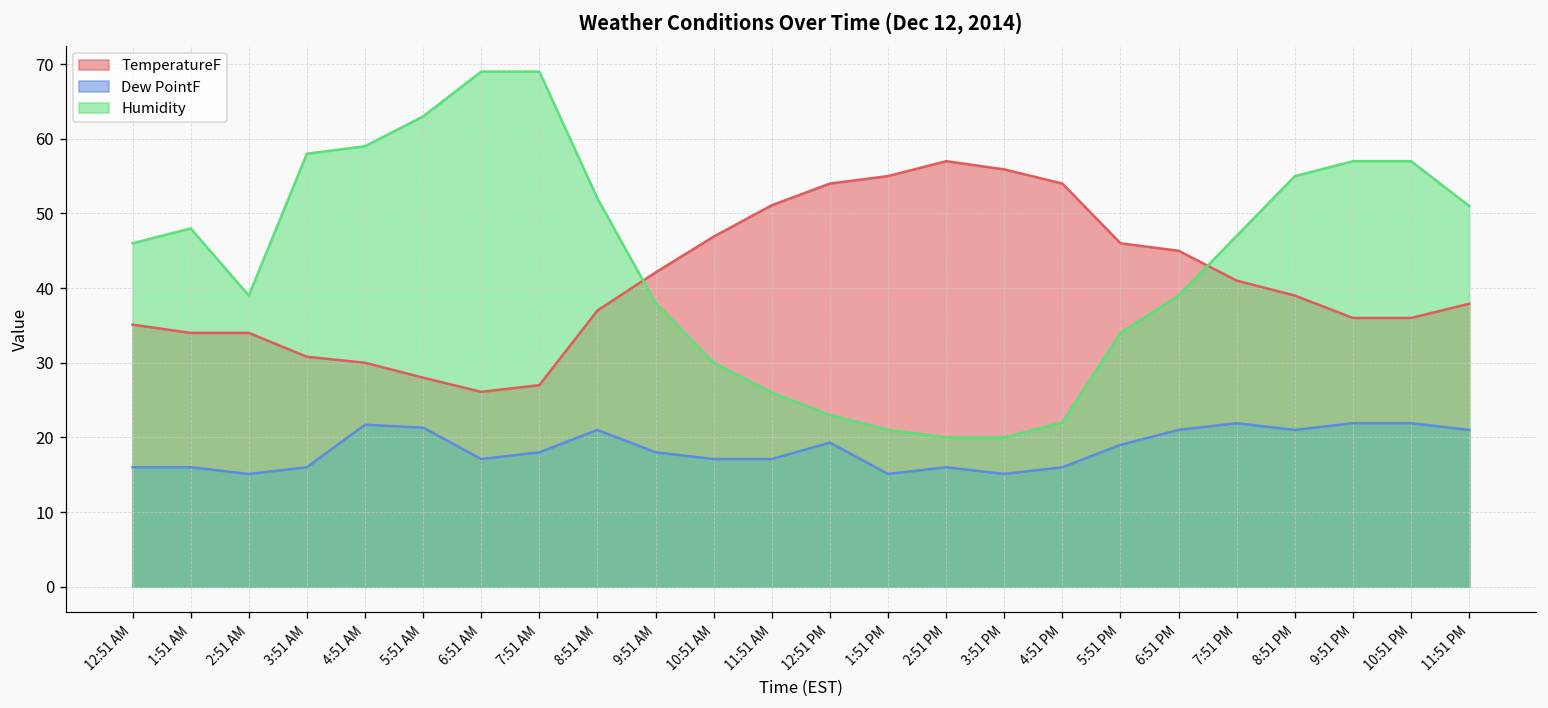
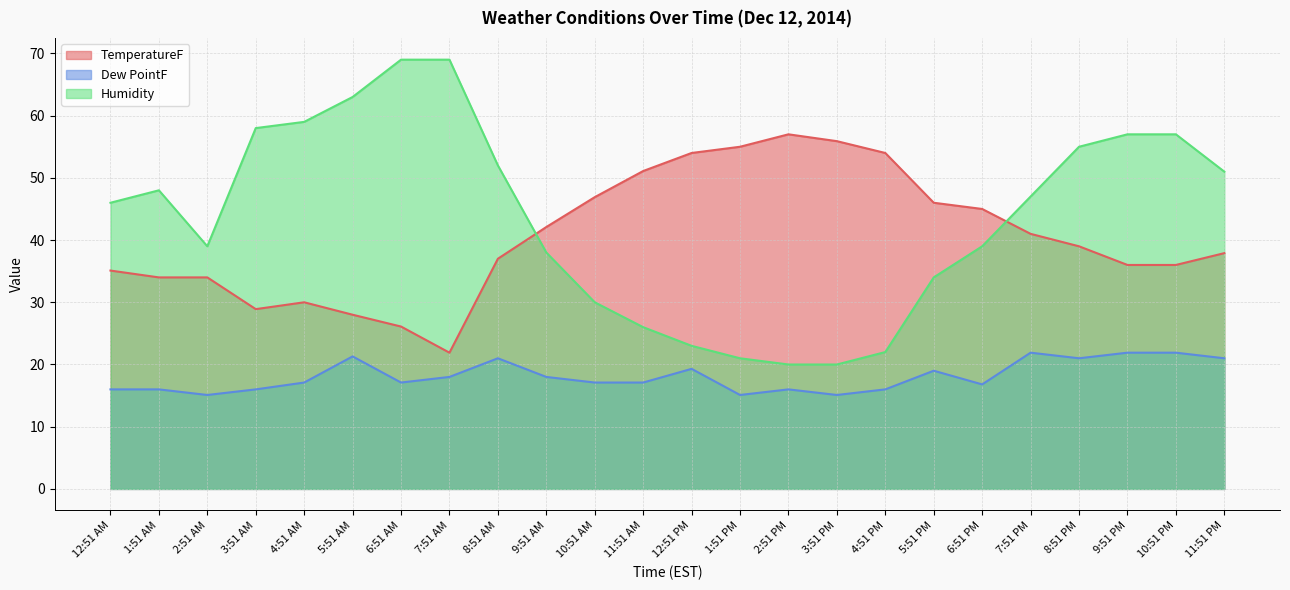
  {
    "TemperatureF": {
      "12:51 AM": 35,
      "1:51 AM": 34,
      "2:51 AM": 34,
-     "3:51 AM": 31,
+     "3:51 AM": 29,
      "4:51 AM": 30,
      "5:51 AM": 28,
      "6:51 AM": 26,
-     "7:51 AM": 27,
+     "7:51 AM": 22,
      "8:51 AM": 37,
      "9:51 AM": 42,
      "10:51 AM": 47,
      "11:51 AM": 51,
      "12:51 PM": 54,
      "1:51 PM": 55,
      "2:51 PM": 57,
      "3:51 PM": 56,
      "4:51 PM": 54,
      "5:51 PM": 46,
      "6:51 PM": 45,
      "7:51 PM": 41,
      "8:51 PM": 39,
      "9:51 PM": 36,
      "10:51 PM": 36,
      "11:51 PM": 38
    },
    "Dew PointF": {
      "12:51 AM": 16,
      "1:51 AM": 16,
      "2:51 AM": 15,
      "3:51 AM": 16,
-     "4:51 AM": 22,
+     "4:51 AM": 17,
      "5:51 AM": 21,
      "6:51 AM": 17,
      "7:51 AM": 18,
      "8:51 AM": 21,
      "9:51 AM": 18,
      "10:51 AM": 17,
      "11:51 AM": 17,
      "12:51 PM": 19,
      "1:51 PM": 15,
      "2:51 PM": 16,
      "3:51 PM": 15,
      "4:51 PM": 16,
      "5:51 PM": 19,
-     "6:51 PM": 21,
+     "6:51 PM": 17,
      "7:51 PM": 22,
      "8:51 PM": 21,
      "9:51 PM": 22,
      "10:51 PM": 22,
      "11:51 PM": 21
    },
    "Humidity": {
      "12:51 AM": 46,
      "1:51 AM": 48,
      "2:51 AM": 39,
      "3:51 AM": 58,
      "4:51 AM": 59,
      "5:51 AM": 63,
      "6:51 AM": 69,
      "7:51 AM": 69,
      "8:51 AM": 52,
      "9:51 AM": 38,
      "10:51 AM": 30,
      "11:51 AM": 26,
      "12:51 PM": 23,
      "1:51 PM": 21,
      "2:51 PM": 20,
      "3:51 PM": 20,
      "4:51 PM": 22,
      "5:51 PM": 34,
      "6:51 PM": 39,
      "7:51 PM": 47,
      "8:51 PM": 55,
      "9:51 PM": 57,
      "10:51 PM": 57,
      "11:51 PM": 51
    }
  }
